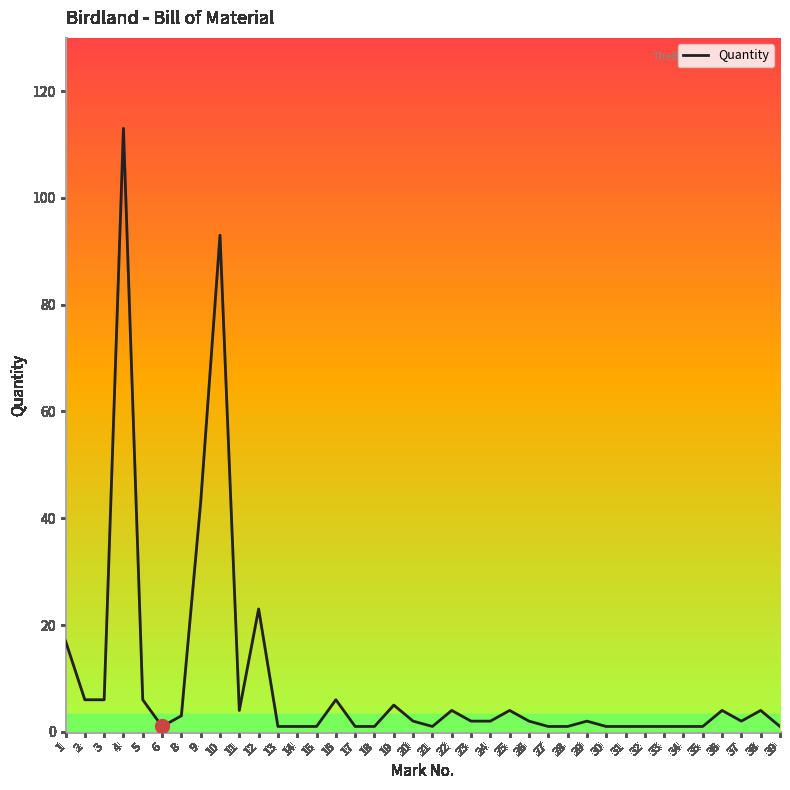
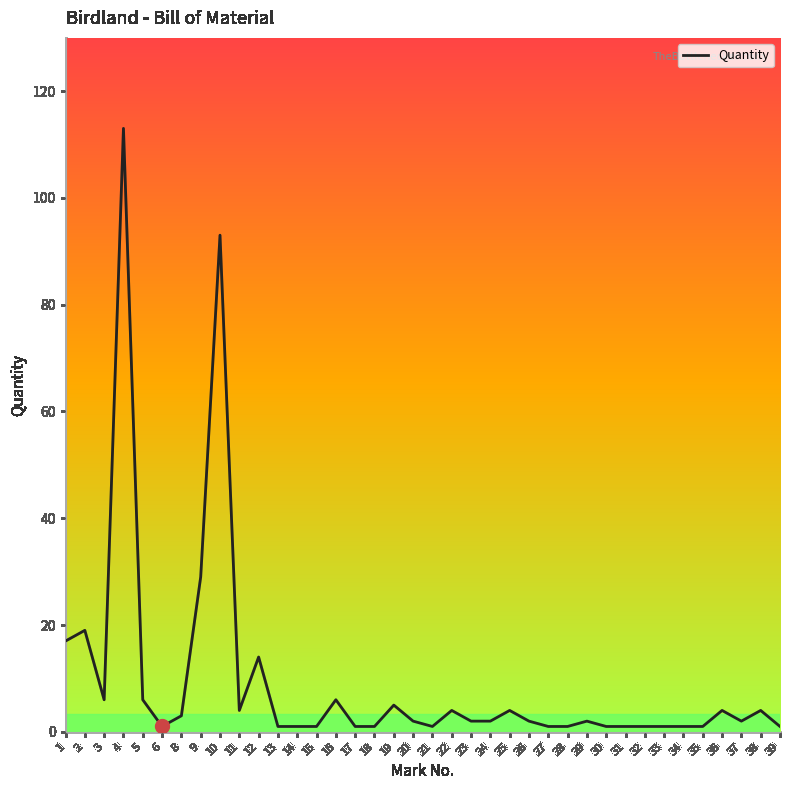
  {
    "Quantity": {
      "1": 17,
-     "2": 6,
+     "2": 19,
      "3": 6,
      "4": 113,
      "5": 6,
-     "9": 43,
+     "9": 29,
      "10": 93,
      "11": 4,
-     "12": 23,
+     "12": 14,
      "16": 6,
      "19": 5,
      "22": 4,
      "25": 4,
      "36": 4,
      "38": 4
    }
  }
